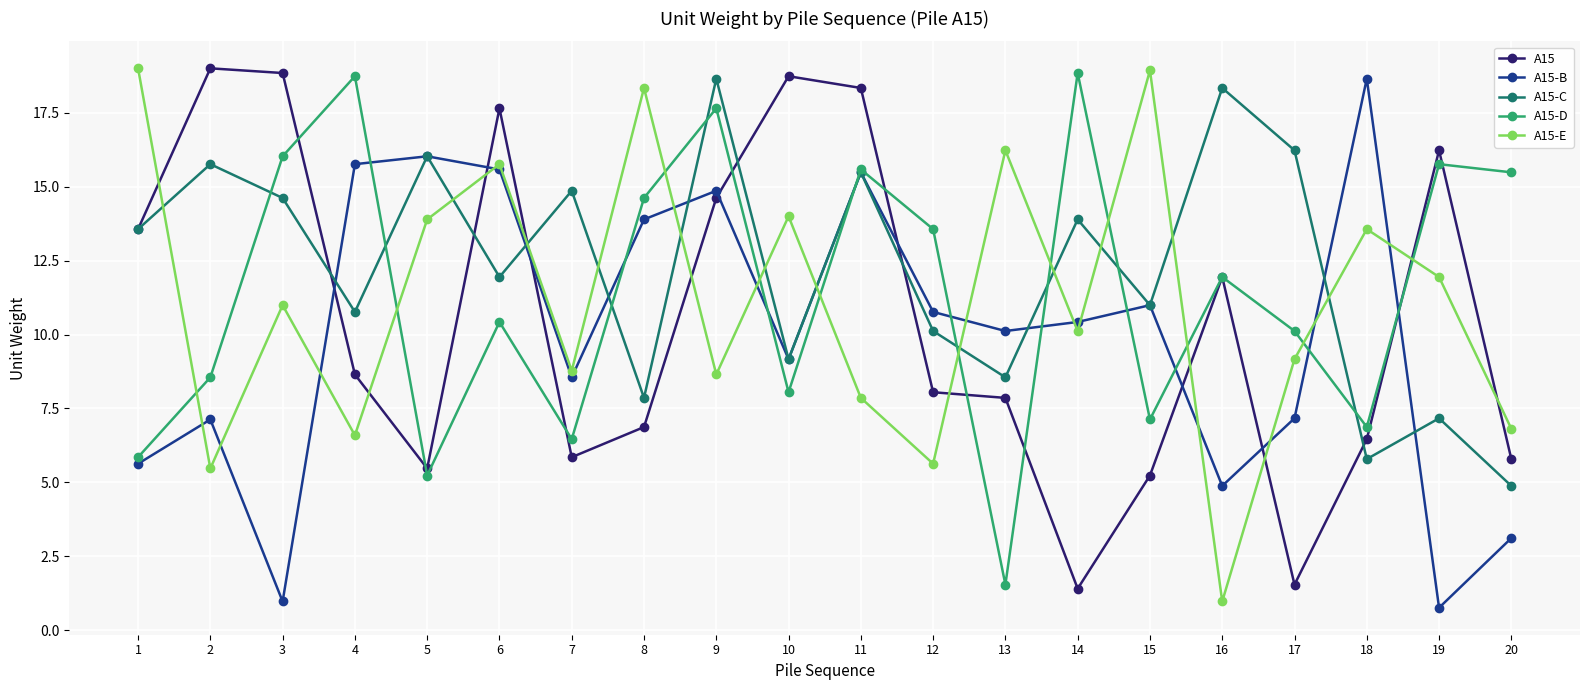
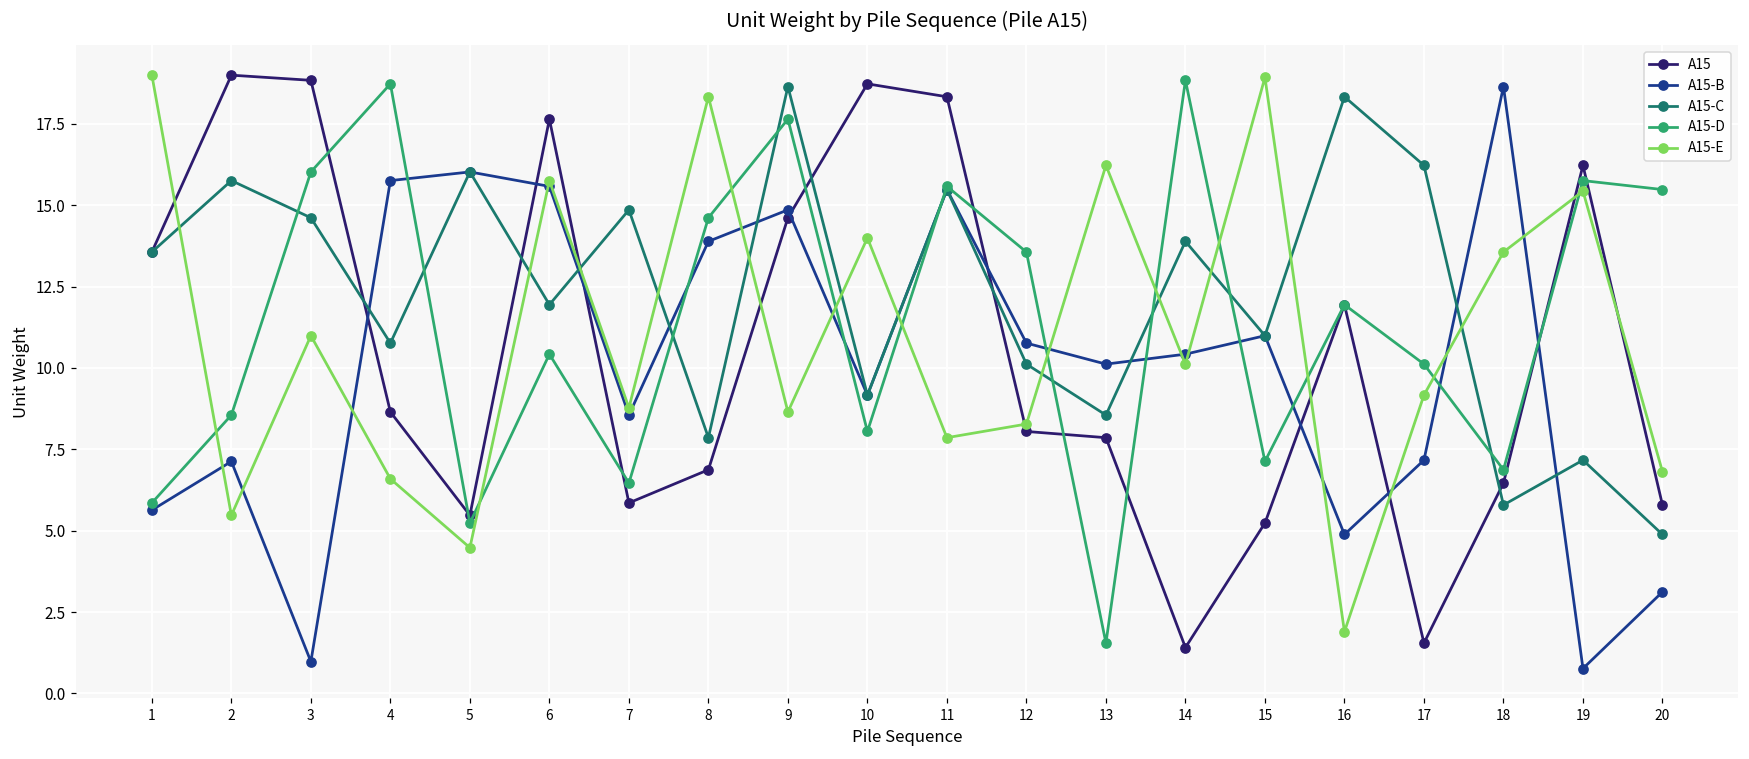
  {
    "A15-E": {
      "1": 19.0,
      "2": 5.5,
      "3": 11.0,
      "4": 6.6,
-     "5": 13.9,
+     "5": 4.5,
      "6": 15.8,
      "7": 8.8,
      "8": 18.3,
      "9": 8.6,
      "10": 14.0,
      "11": 7.9,
-     "12": 5.6,
+     "12": 8.3,
      "13": 16.2,
      "14": 10.1,
      "15": 18.9,
-     "16": 1.0,
+     "16": 1.9,
      "17": 9.2,
      "18": 13.6,
-     "19": 11.9,
+     "19": 15.4,
      "20": 6.8
    }
  }
